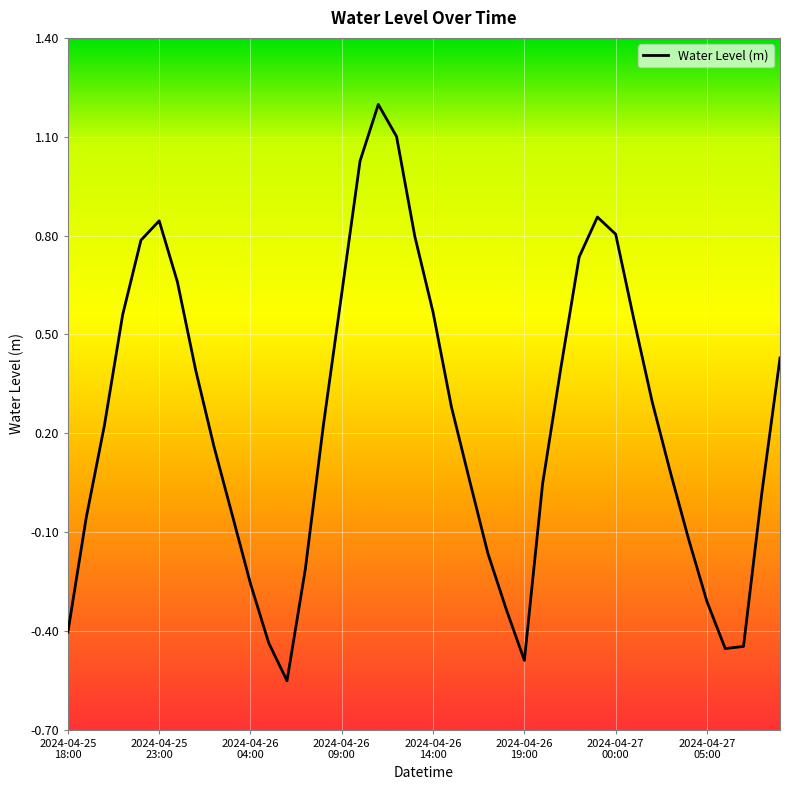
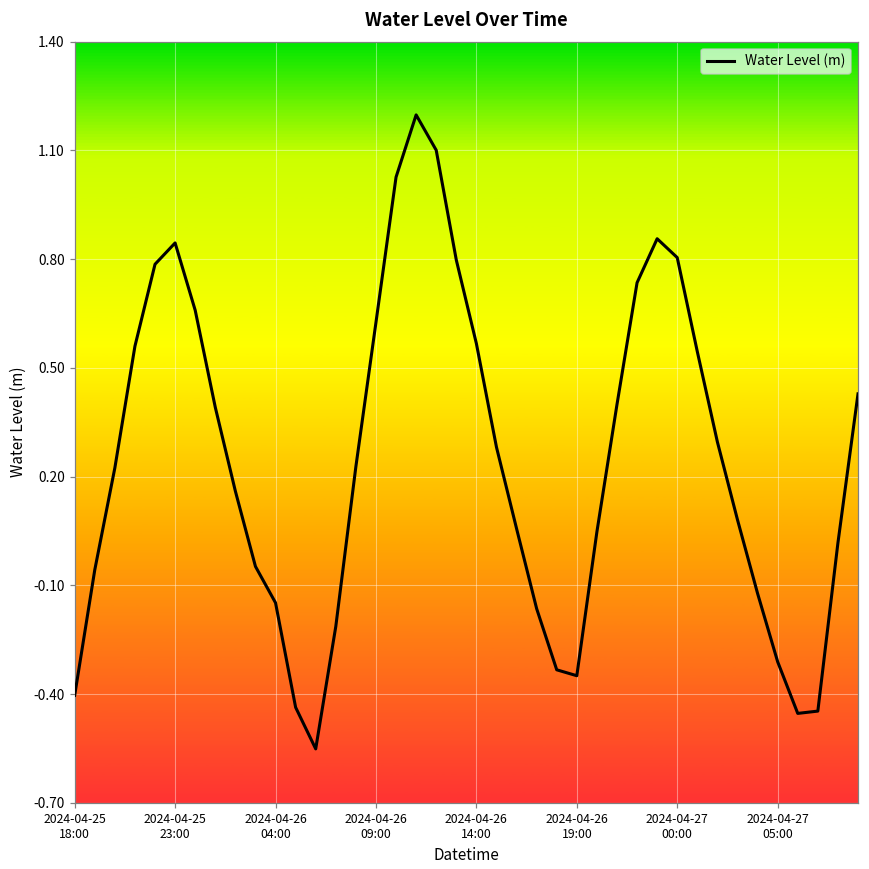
  {
    "2024-04-25 18:00": -0.40,
    "2024-04-25 23:00": 0.84,
-   "2024-04-26 04:00": -0.26,
+   "2024-04-26 04:00": -0.15,
    "2024-04-26 09:00": 0.63,
    "2024-04-26 14:00": 0.57,
-   "2024-04-26 19:00": -0.49,
+   "2024-04-26 19:00": -0.35,
    "2024-04-27 00:00": 0.80,
    "2024-04-27 05:00": -0.31
  }
